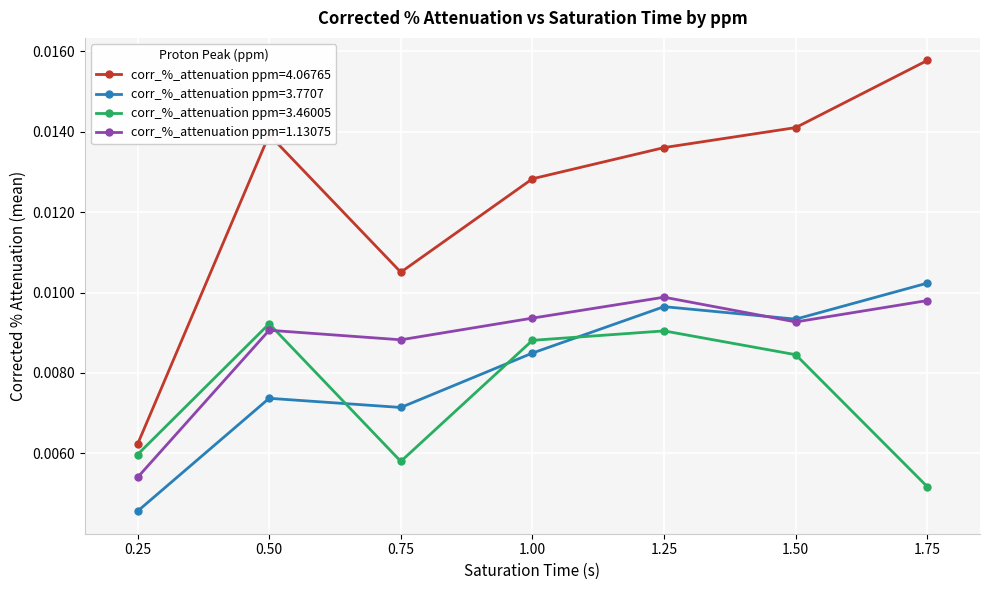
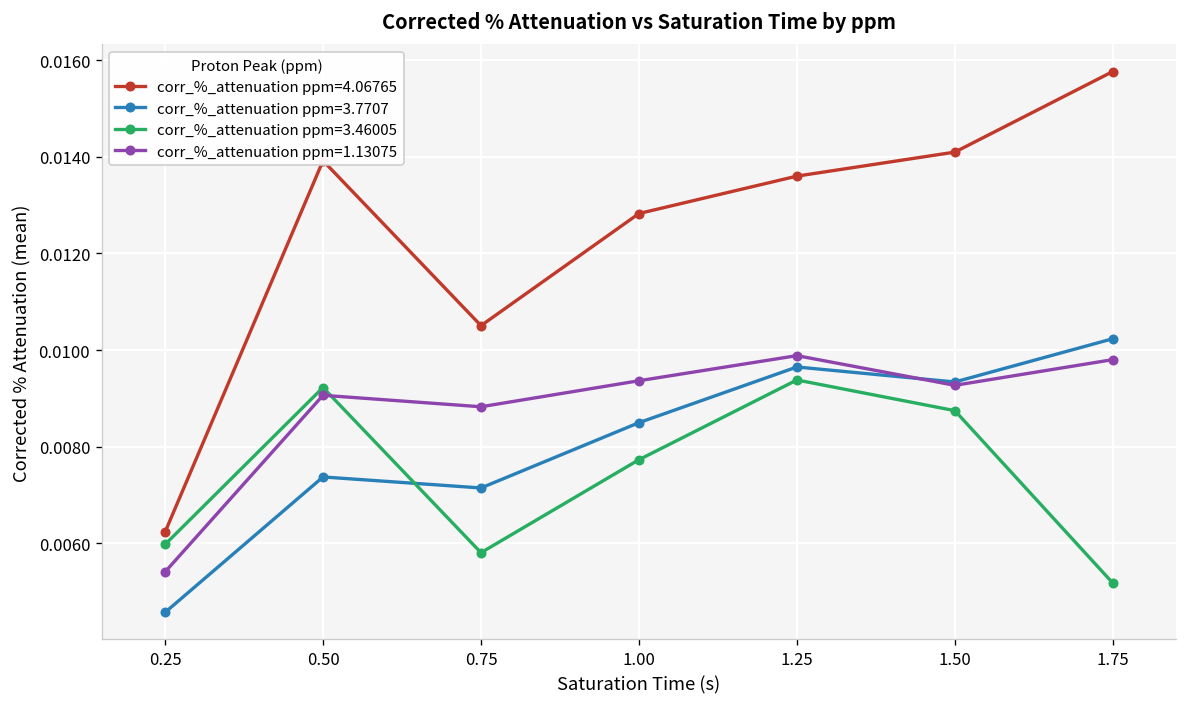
  {
    "corr_%_attenuation ppm=4.06765": {
      "0.25": 0.0062,
      "0.75": 0.0105,
      "1.00": 0.0128,
      "1.25": 0.0136,
      "1.50": 0.0141,
      "1.75": 0.0158
    },
    "corr_%_attenuation ppm=3.7707": {
      "0.25": 0.0046,
      "0.50": 0.0074,
      "0.75": 0.0071,
      "1.00": 0.0085,
      "1.25": 0.0096,
      "1.50": 0.0093,
      "1.75": 0.0102
    },
    "corr_%_attenuation ppm=3.46005": {
      "0.25": 0.0060,
      "0.50": 0.0092,
      "0.75": 0.0058,
-     "1.00": 0.0088,
-     "1.25": 0.0090,
-     "1.50": 0.0085,
+     "1.00": 0.0077,
+     "1.25": 0.0094,
+     "1.50": 0.0087,
      "1.75": 0.0052
    },
    "corr_%_attenuation ppm=1.13075": {
      "0.25": 0.0054,
      "0.50": 0.0091,
      "0.75": 0.0088,
      "1.00": 0.0094,
      "1.25": 0.0099,
      "1.50": 0.0093,
      "1.75": 0.0098
    }
  }
